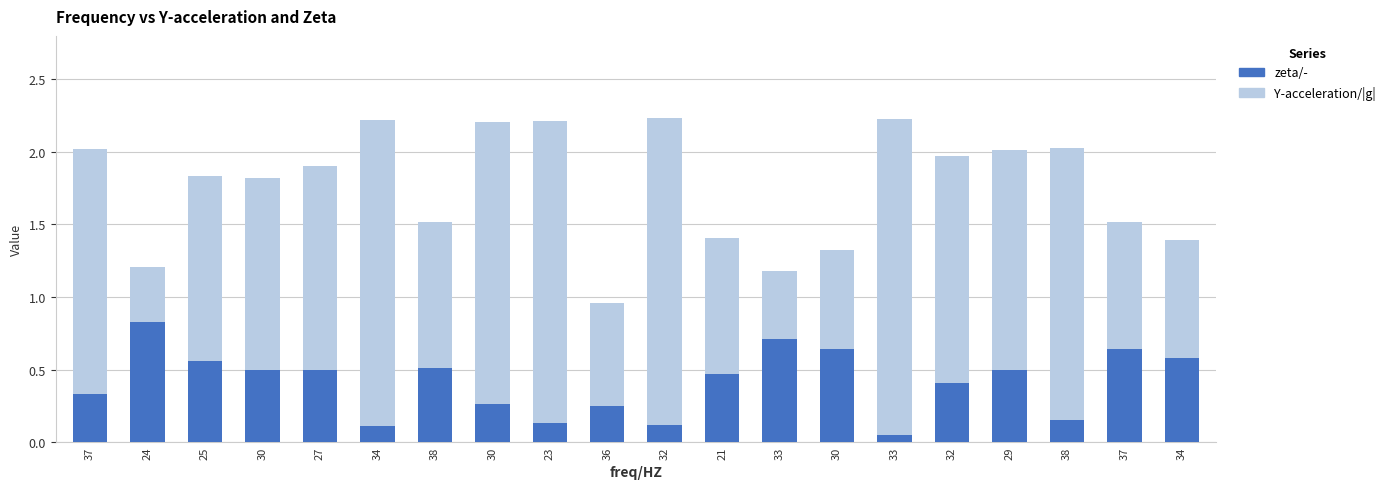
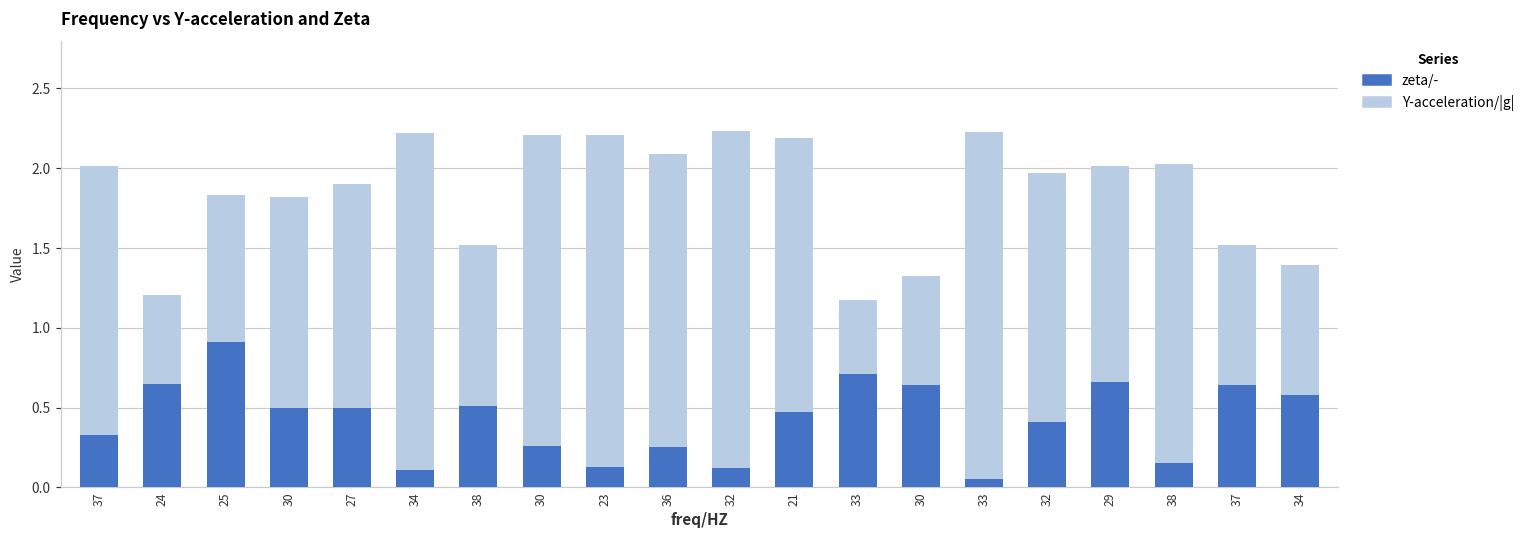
  {
    "Y-acceleration/|g|": {
      "24": 1.21,
      "25": 1.84,
      "27": 1.90,
      "23": 2.21,
-     "36": 0.96,
-     "21": 1.41,
+     "36": 2.09,
+     "21": 2.19,
      "29": 2.02
    },
    "zeta/-": {
-     "24": 0.83,
-     "25": 0.56,
-     "29": 0.50
+     "24": 0.65,
+     "25": 0.91,
+     "29": 0.66
    }
  }
